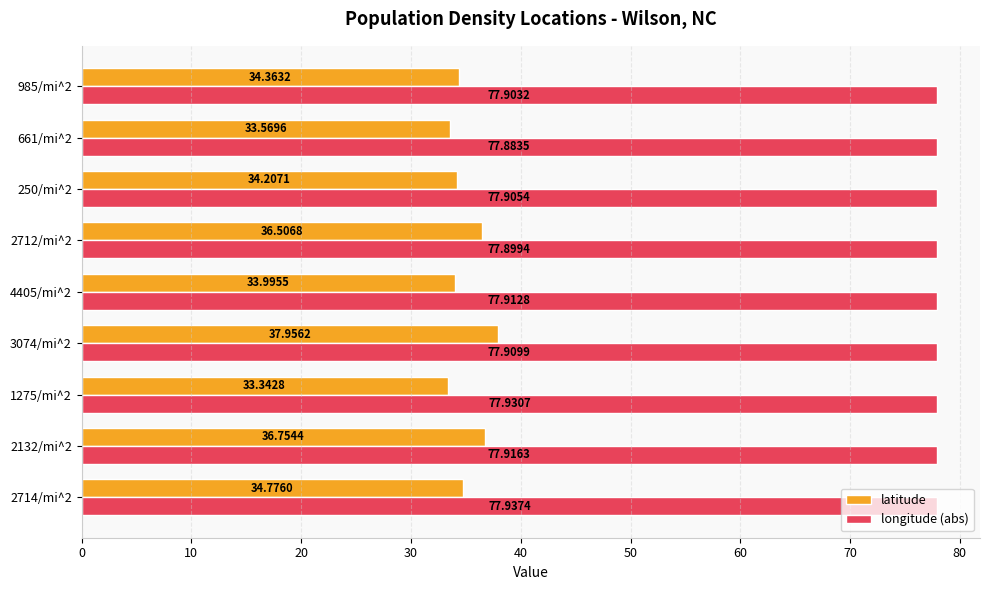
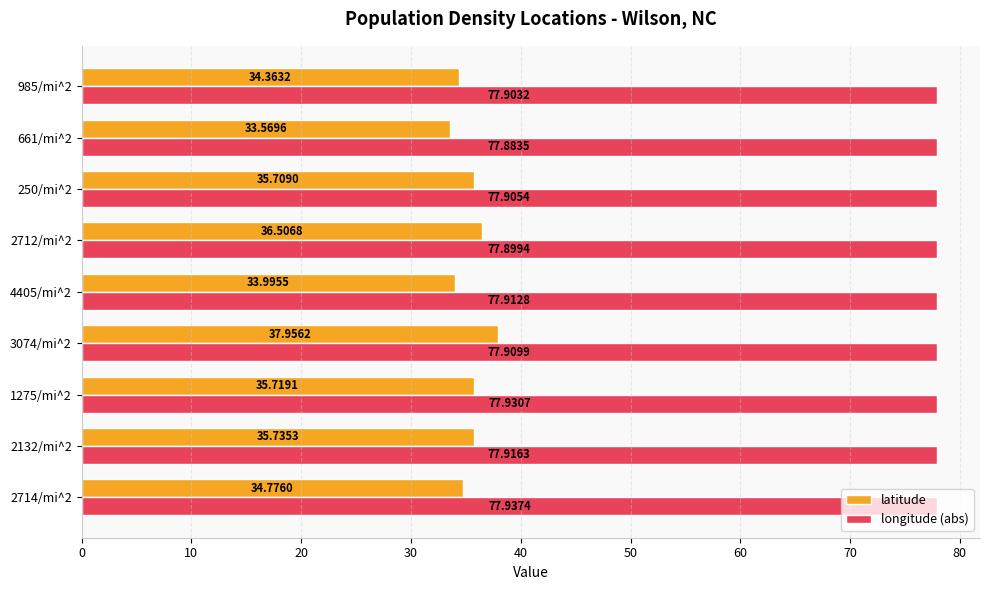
  {
    "latitude": {
      "985/mi^2": 34.3632,
      "661/mi^2": 33.5696,
-     "250/mi^2": 34.2071,
+     "250/mi^2": 35.7090,
      "2712/mi^2": 36.5068,
      "4405/mi^2": 33.9955,
      "3074/mi^2": 37.9562,
-     "1275/mi^2": 33.3428,
-     "2132/mi^2": 36.7544,
+     "1275/mi^2": 35.7191,
+     "2132/mi^2": 35.7353,
      "2714/mi^2": 34.7760
    },
    "longitude (abs)": {
      "985/mi^2": 77.9032,
      "661/mi^2": 77.8835,
      "250/mi^2": 77.9054,
      "2712/mi^2": 77.8994,
      "4405/mi^2": 77.9128,
      "3074/mi^2": 77.9099,
      "1275/mi^2": 77.9307,
      "2132/mi^2": 77.9163
    }
  }
